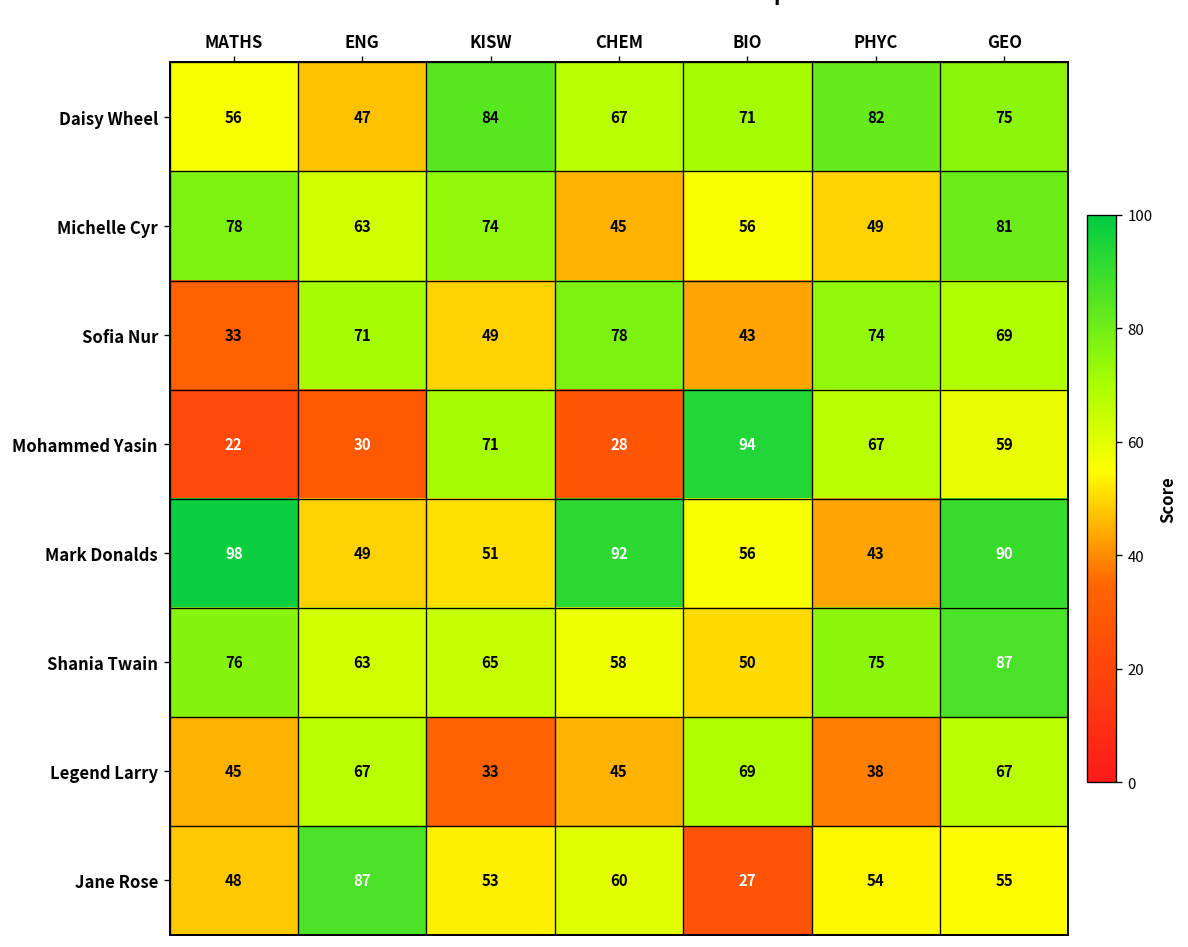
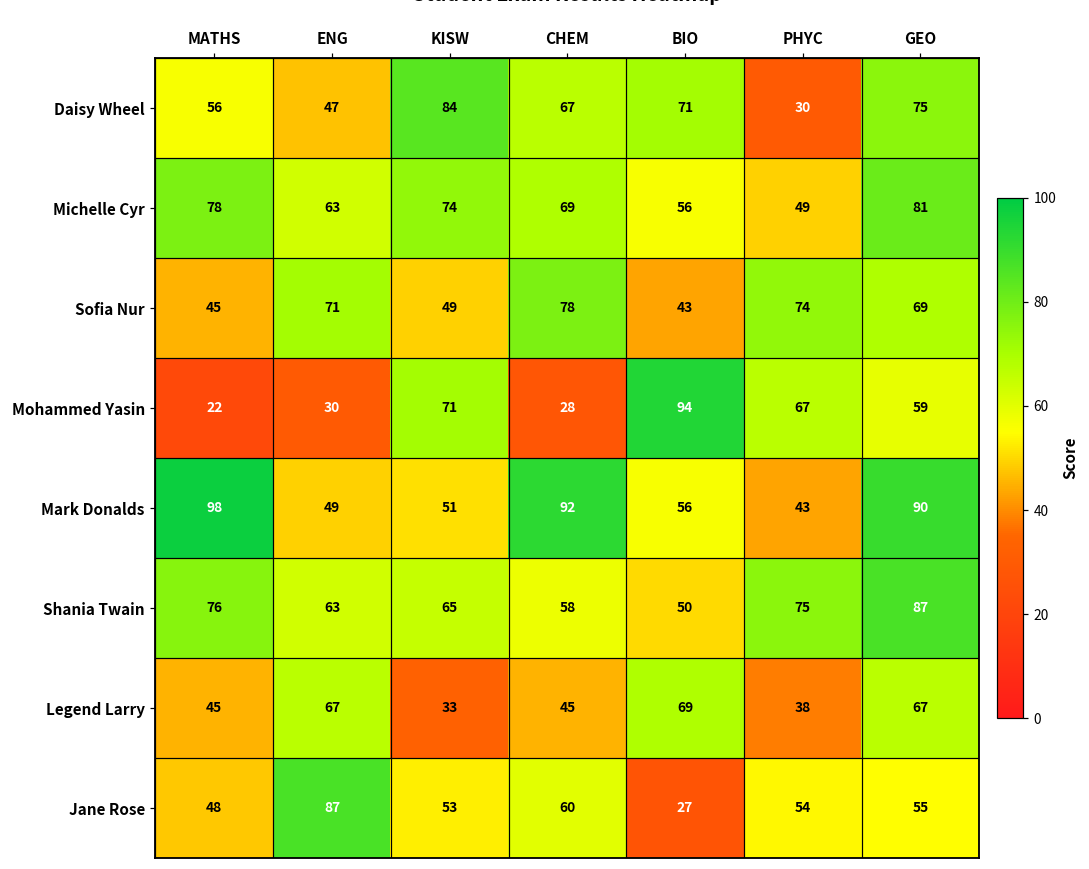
  {
    "Daisy Wheel": {
      "MATHS": 56,
      "ENG": 47,
      "KISW": 84,
      "CHEM": 67,
      "BIO": 71,
-     "PHYC": 82,
+     "PHYC": 30,
      "GEO": 75
    },
    "Michelle Cyr": {
      "MATHS": 78,
      "ENG": 63,
      "KISW": 74,
-     "CHEM": 45,
+     "CHEM": 69,
      "BIO": 56,
      "PHYC": 49,
      "GEO": 81
    },
    "Sofia Nur": {
-     "MATHS": 33,
+     "MATHS": 45,
      "ENG": 71,
      "KISW": 49,
      "CHEM": 78,
      "BIO": 43,
      "PHYC": 74,
      "GEO": 69
    },
    "Mohammed Yasin": {
      "MATHS": 22,
      "ENG": 30,
      "KISW": 71,
      "CHEM": 28,
      "BIO": 94,
      "PHYC": 67,
      "GEO": 59
    },
    "Mark Donalds": {
      "MATHS": 98,
      "ENG": 49,
      "KISW": 51,
      "CHEM": 92,
      "BIO": 56,
      "PHYC": 43,
      "GEO": 90
    },
    "Shania Twain": {
      "MATHS": 76,
      "ENG": 63,
      "KISW": 65,
      "CHEM": 58,
      "BIO": 50,
      "PHYC": 75,
      "GEO": 87
    },
    "Legend Larry": {
      "MATHS": 45,
      "ENG": 67,
      "KISW": 33,
      "CHEM": 45,
      "BIO": 69,
      "PHYC": 38,
      "GEO": 67
    },
    "Jane Rose": {
      "MATHS": 48,
      "ENG": 87,
      "KISW": 53,
      "CHEM": 60,
      "BIO": 27,
      "PHYC": 54,
      "GEO": 55
    }
  }
